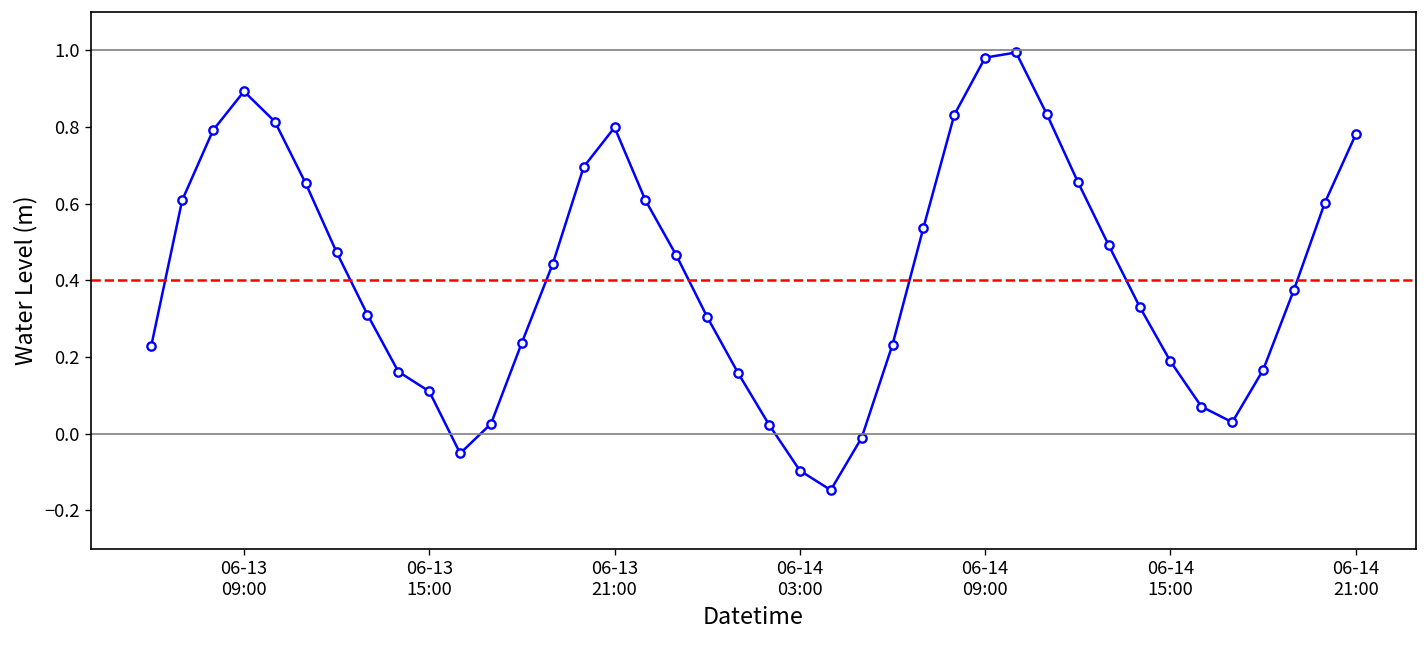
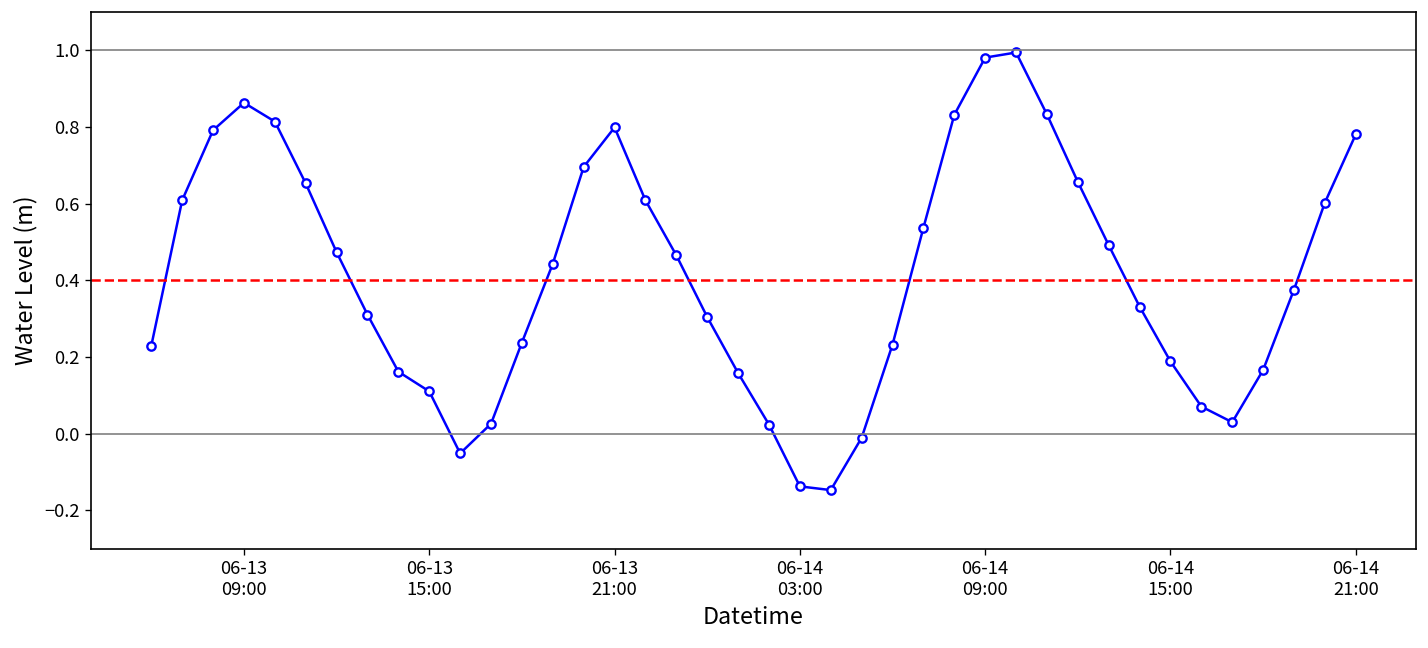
  {
-   "06-13 09:00": 0.89,
+   "06-13 09:00": 0.86,
    "06-13 15:00": 0.11,
    "06-13 21:00": 0.80,
-   "06-14 03:00": -0.10,
+   "06-14 03:00": -0.14,
    "06-14 09:00": 0.98,
    "06-14 15:00": 0.19,
    "06-14 21:00": 0.78
  }
